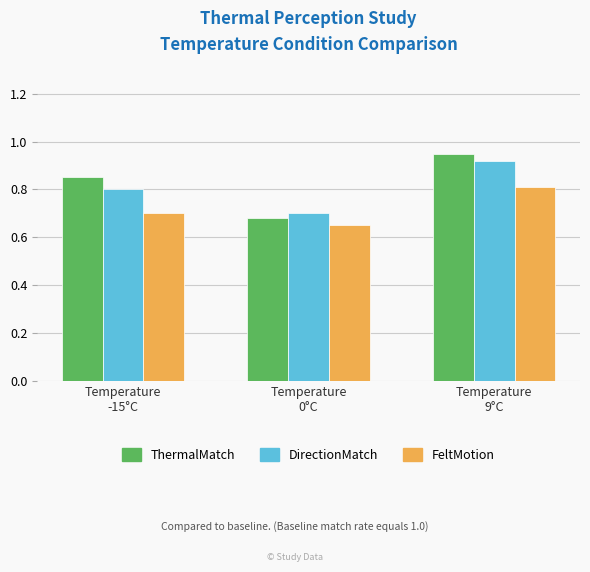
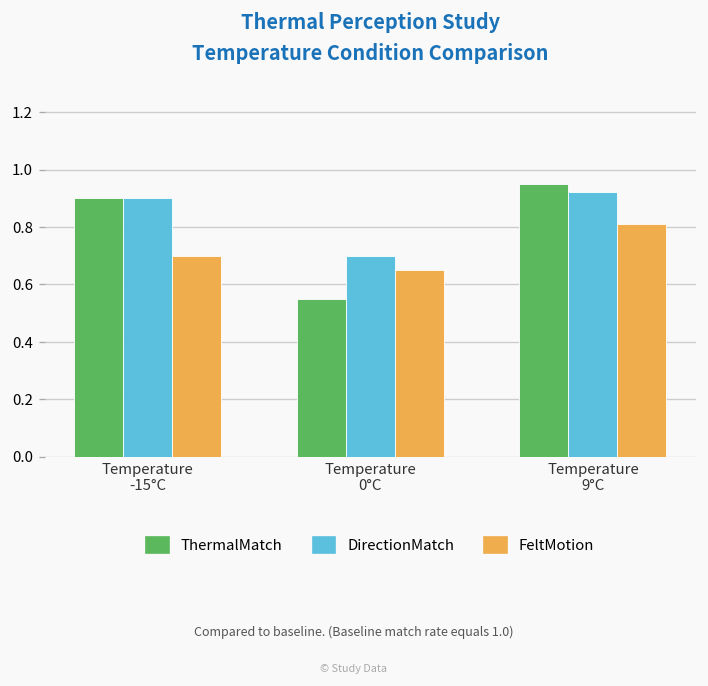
  {
    "ThermalMatch": {
-     "Temperature -15°C": 0.85,
-     "Temperature 0°C": 0.68,
+     "Temperature -15°C": 0.90,
+     "Temperature 0°C": 0.55,
      "Temperature 9°C": 0.95
    },
    "DirectionMatch": {
-     "Temperature -15°C": 0.8,
+     "Temperature -15°C": 0.9,
      "Temperature 0°C": 0.7,
      "Temperature 9°C": 0.92
    },
    "FeltMotion": {
      "Temperature -15°C": 0.70,
      "Temperature 0°C": 0.65,
      "Temperature 9°C": 0.81
    }
  }
